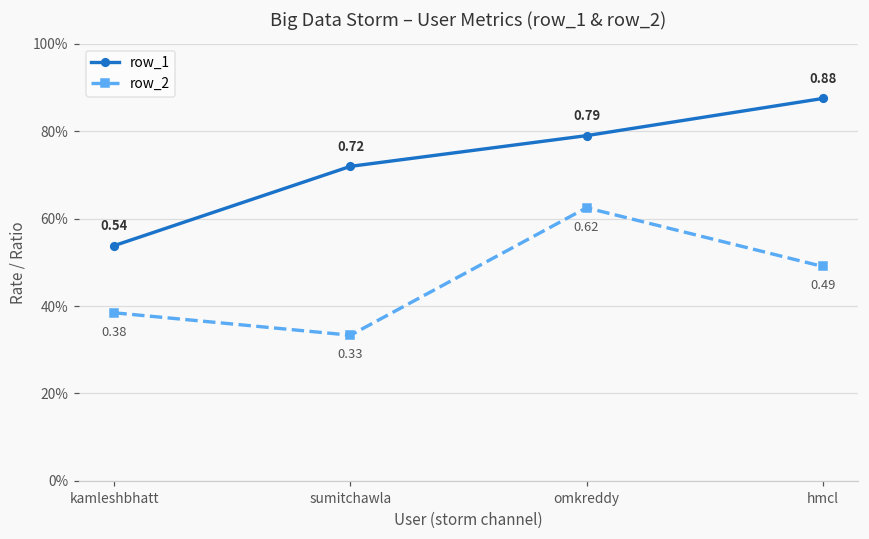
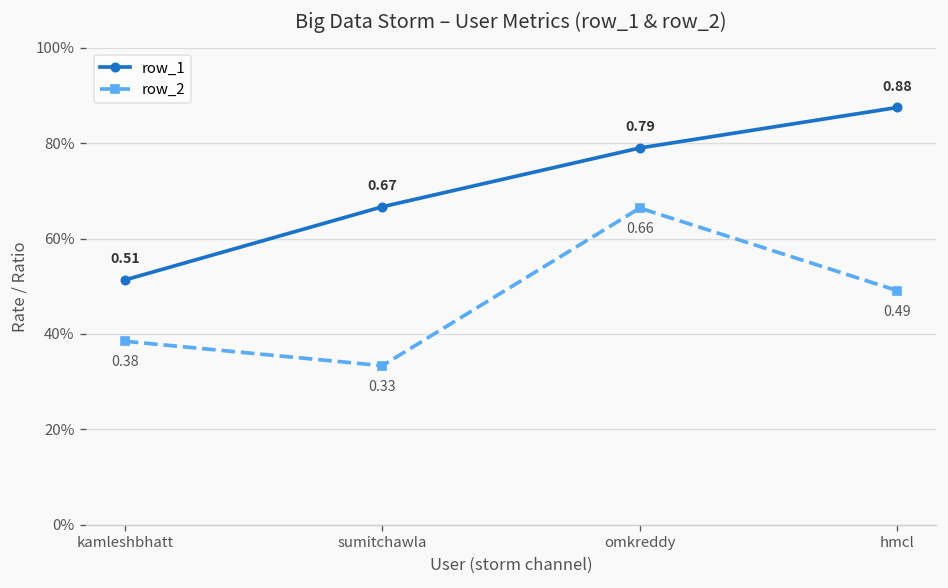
  {
    "row_1": {
-     "kamleshbhatt": 0.54,
-     "sumitchawla": 0.72,
+     "kamleshbhatt": 0.51,
+     "sumitchawla": 0.67,
      "omkreddy": 0.79,
      "hmcl": 0.88
    },
    "row_2": {
      "kamleshbhatt": 0.38,
      "sumitchawla": 0.33,
-     "omkreddy": 0.62,
+     "omkreddy": 0.66,
      "hmcl": 0.49
    }
  }
